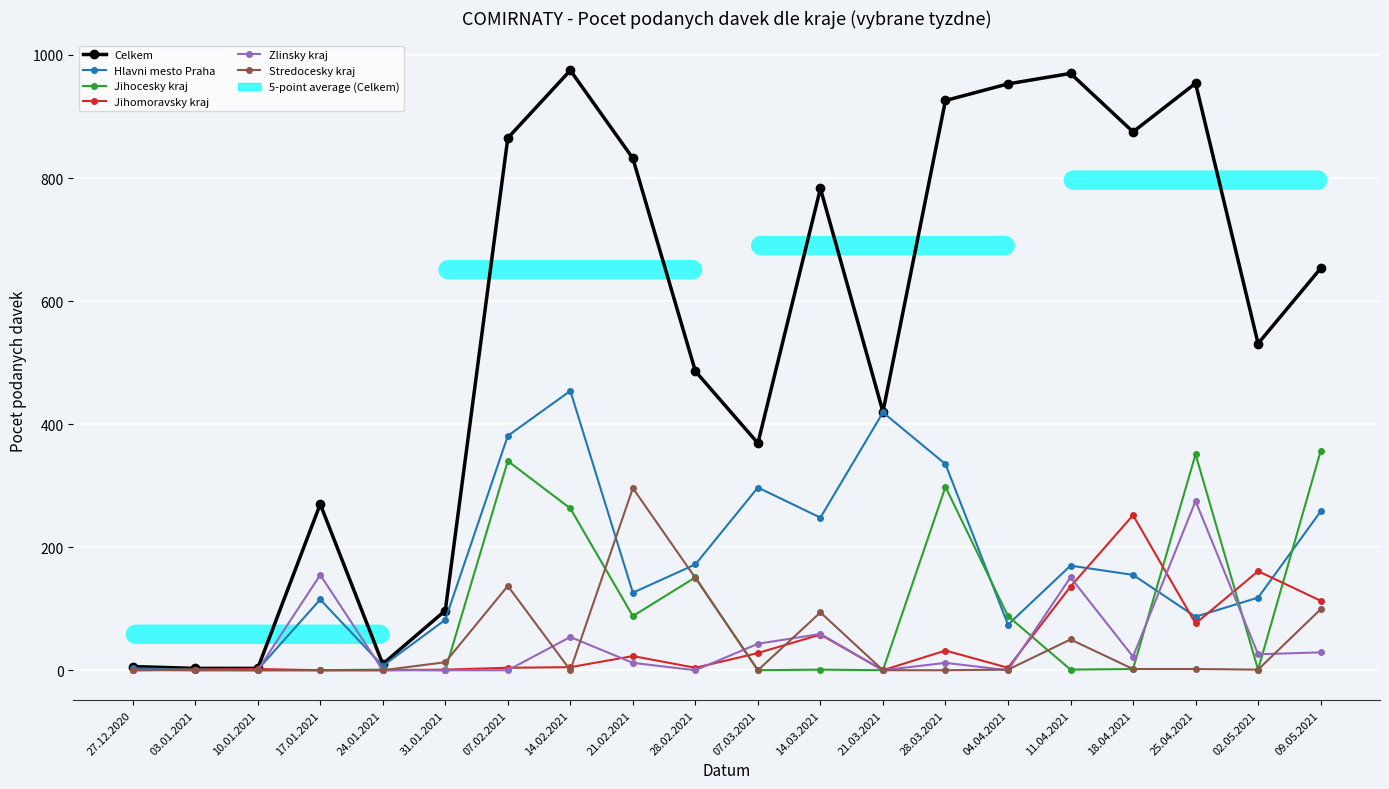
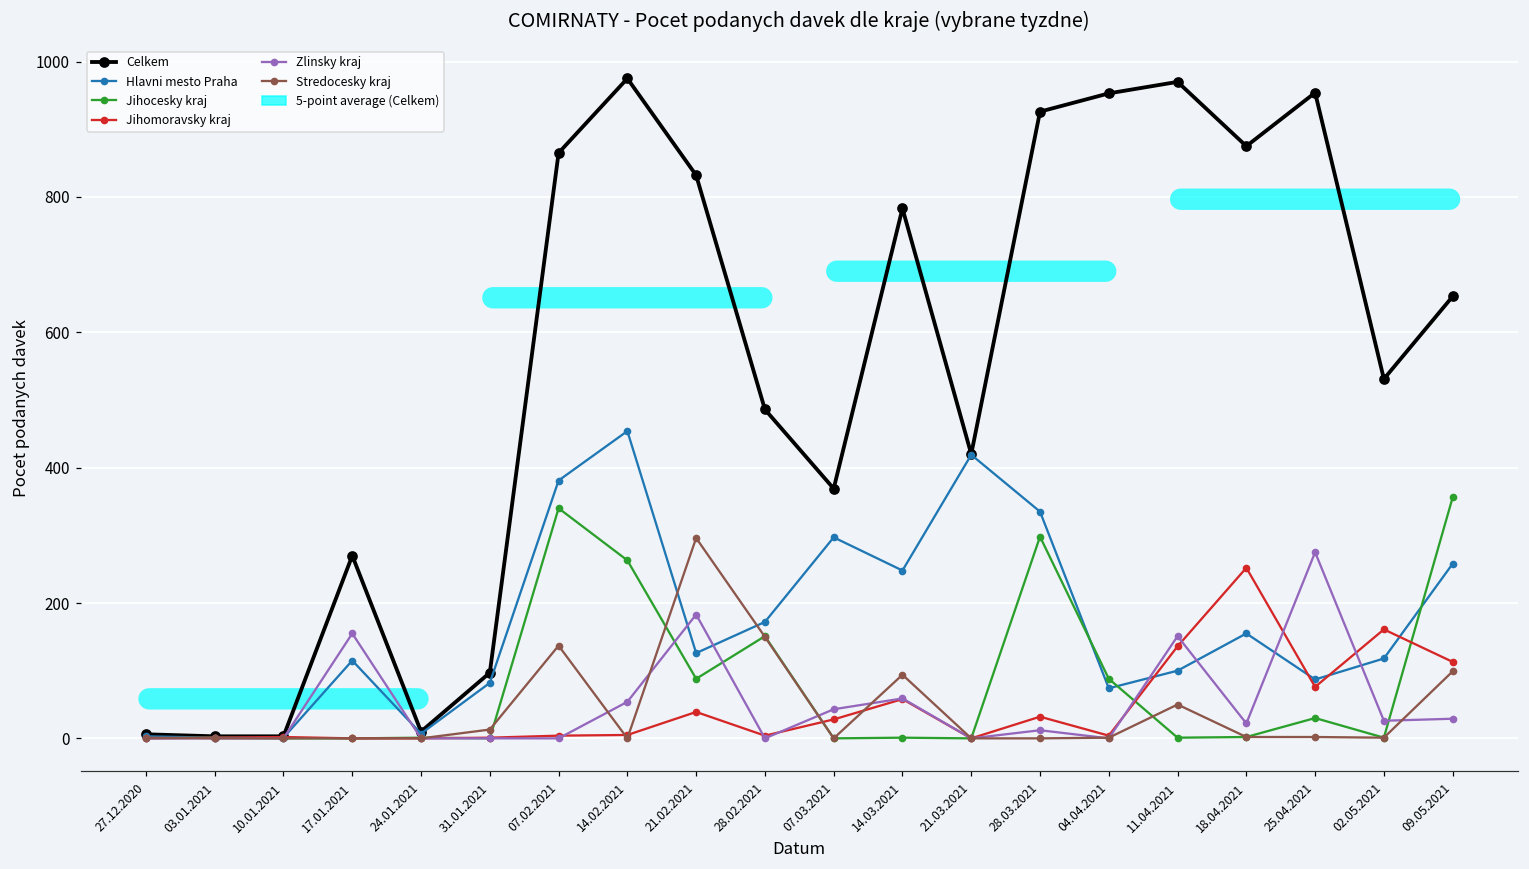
  {
    "Celkem": {
      "17.01.2021": 270,
      "31.01.2021": 100,
      "07.02.2021": 870,
      "14.02.2021": 980,
      "21.02.2021": 830,
      "28.02.2021": 490,
      "07.03.2021": 370,
      "14.03.2021": 780,
      "28.03.2021": 930,
      "04.04.2021": 950,
      "11.04.2021": 970,
      "18.04.2021": 880,
      "25.04.2021": 950,
      "02.05.2021": 530,
      "09.05.2021": 650
    },
    "Hlavni mesto Praha": {
      "17.01.2021": 120,
      "31.01.2021": 80,
      "07.02.2021": 380,
      "14.02.2021": 450,
      "21.02.2021": 130,
      "28.02.2021": 170,
      "07.03.2021": 300,
      "14.03.2021": 250,
      "28.03.2021": 340,
      "04.04.2021": 70,
-     "11.04.2021": 170,
+     "11.04.2021": 100,
      "18.04.2021": 160,
      "25.04.2021": 90,
      "02.05.2021": 120,
      "09.05.2021": 260
    },
    "Jihocesky kraj": {
      "07.02.2021": 340,
      "14.02.2021": 260,
      "21.02.2021": 90,
      "14.03.2021": 0,
      "28.03.2021": 300,
      "04.04.2021": 90,
      "11.04.2021": 0,
-     "25.04.2021": 350,
+     "25.04.2021": 30,
      "09.05.2021": 360
    },
    "Jihomoravsky kraj": {
      "14.02.2021": 10,
-     "21.02.2021": 20,
+     "21.02.2021": 40,
      "07.03.2021": 30,
      "28.03.2021": 30,
      "11.04.2021": 140,
      "18.04.2021": 250,
      "25.04.2021": 80,
      "02.05.2021": 160,
      "09.05.2021": 110
    },
    "Zlinsky kraj": {
      "17.01.2021": 160,
      "14.02.2021": 50,
-     "21.02.2021": 10,
+     "21.02.2021": 180,
      "07.03.2021": 40,
      "28.03.2021": 10,
      "11.04.2021": 150,
      "18.04.2021": 20,
      "25.04.2021": 280,
      "02.05.2021": 30,
      "09.05.2021": 30
    },
    "Stredocesky kraj": {
      "31.01.2021": 10,
      "07.02.2021": 140,
      "14.02.2021": 0,
      "21.02.2021": 300,
      "14.03.2021": 90,
      "28.03.2021": 0,
      "11.04.2021": 50,
      "25.04.2021": 0,
      "09.05.2021": 100
    }
  }
